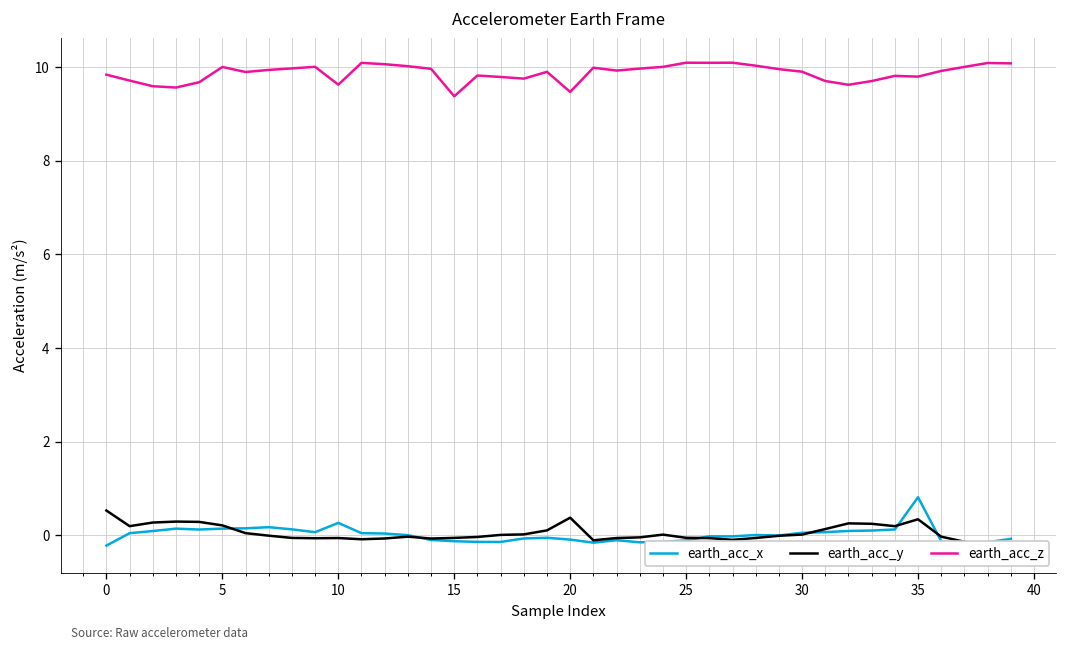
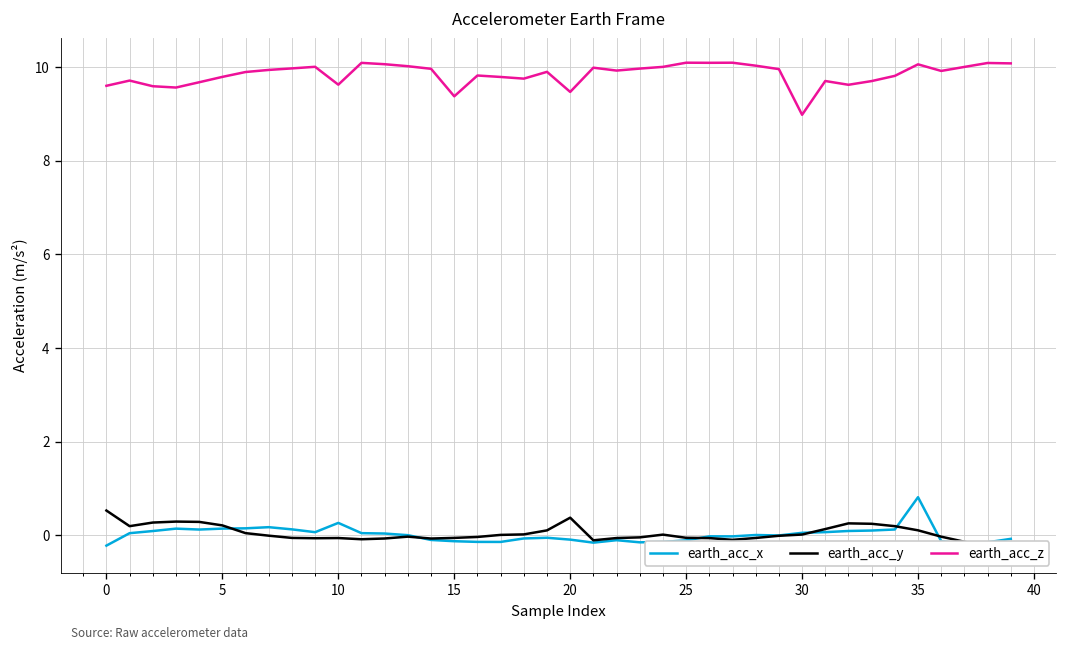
  {
    "earth_acc_x": {
      "0": -0.2,
      "5": 0.1,
      "10": 0.3,
      "15": -0.1,
      "20": -0.1,
      "35": 0.8
    },
    "earth_acc_y": {
      "0": 0.5,
      "5": 0.2,
      "10": -0.1,
      "15": -0.1,
      "20": 0.4,
-     "35": 0.3
+     "35": 0.1
    },
    "earth_acc_z": {
-     "0": 9.8,
-     "5": 10.0,
+     "0": 9.6,
+     "5": 9.8,
      "10": 9.6,
      "15": 9.4,
      "20": 9.5,
      "25": 10.1,
-     "30": 9.9,
-     "35": 9.8
+     "30": 9.0,
+     "35": 10.1
    }
  }
